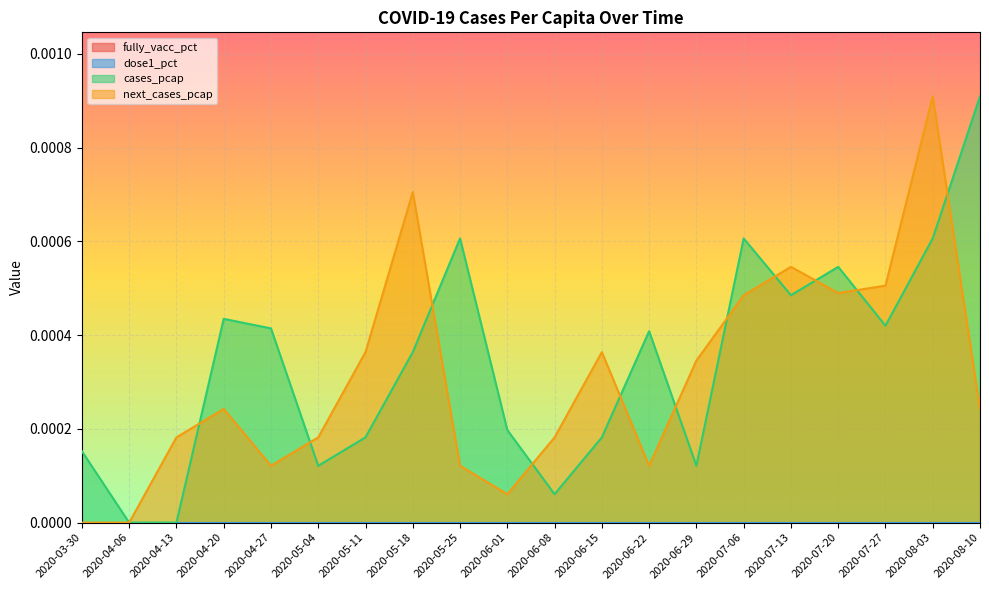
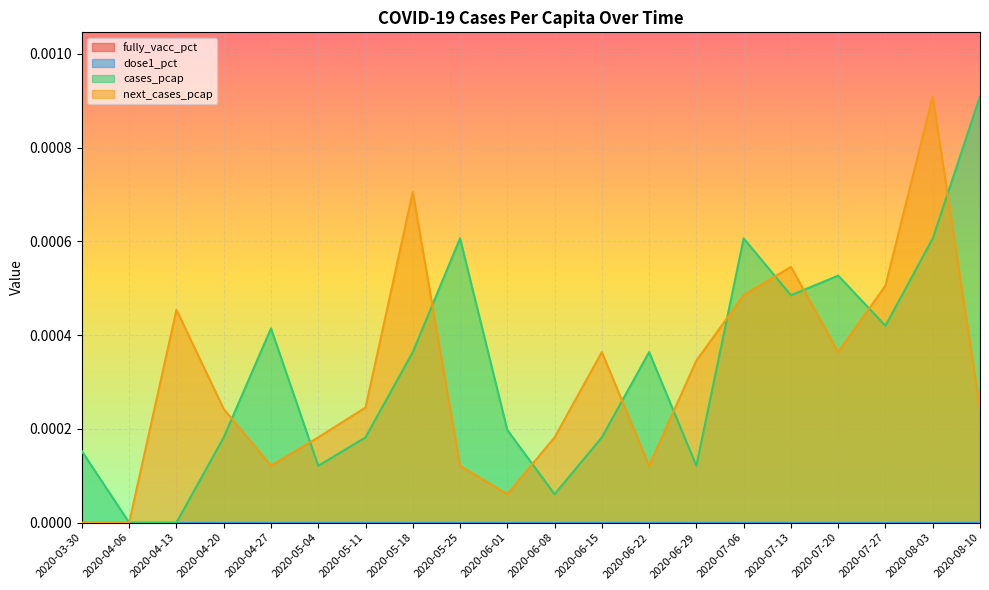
  {
    "dose1_pct": {
      "2020-04-20": 0.00000,
      "2020-04-27": 0.00000,
      "2020-05-04": 0.00000,
      "2020-05-11": 0.00000,
      "2020-05-18": 0.00000,
      "2020-05-25": 0.00000,
      "2020-06-01": 0.00000,
      "2020-06-08": 0.00000,
      "2020-06-15": 0.00000,
      "2020-06-22": 0.00000,
      "2020-06-29": 0.00000,
      "2020-07-06": 0.00000,
      "2020-07-13": 0.00000,
      "2020-07-20": 0.00000,
      "2020-07-27": 0.00000,
      "2020-08-03": 0.00000,
      "2020-08-10": 0.00000
    },
    "cases_pcap": {
      "2020-03-30": 0.00015,
-     "2020-04-20": 0.00043,
+     "2020-04-20": 0.00018,
      "2020-04-27": 0.00041,
      "2020-05-04": 0.00012,
      "2020-05-11": 0.00018,
      "2020-05-18": 0.00036,
      "2020-05-25": 0.00061,
      "2020-06-01": 0.00020,
      "2020-06-08": 0.00006,
      "2020-06-15": 0.00018,
-     "2020-06-22": 0.00041,
+     "2020-06-22": 0.00036,
      "2020-06-29": 0.00012,
      "2020-07-06": 0.00061,
      "2020-07-13": 0.00048,
-     "2020-07-20": 0.00055,
+     "2020-07-20": 0.00053,
      "2020-07-27": 0.00042,
      "2020-08-03": 0.00061,
      "2020-08-10": 0.00091
    },
    "next_cases_pcap": {
-     "2020-04-13": 0.00018,
+     "2020-04-13": 0.00045,
      "2020-04-20": 0.00024,
      "2020-04-27": 0.00012,
      "2020-05-04": 0.00018,
-     "2020-05-11": 0.00036,
+     "2020-05-11": 0.00025,
      "2020-05-18": 0.00070,
      "2020-05-25": 0.00012,
      "2020-06-01": 0.00006,
      "2020-06-08": 0.00018,
      "2020-06-15": 0.00036,
      "2020-06-22": 0.00012,
      "2020-06-29": 0.00035,
      "2020-07-06": 0.00048,
      "2020-07-13": 0.00055,
-     "2020-07-20": 0.00049,
+     "2020-07-20": 0.00036,
      "2020-07-27": 0.00051,
      "2020-08-03": 0.00091,
      "2020-08-10": 0.00024
    }
  }
